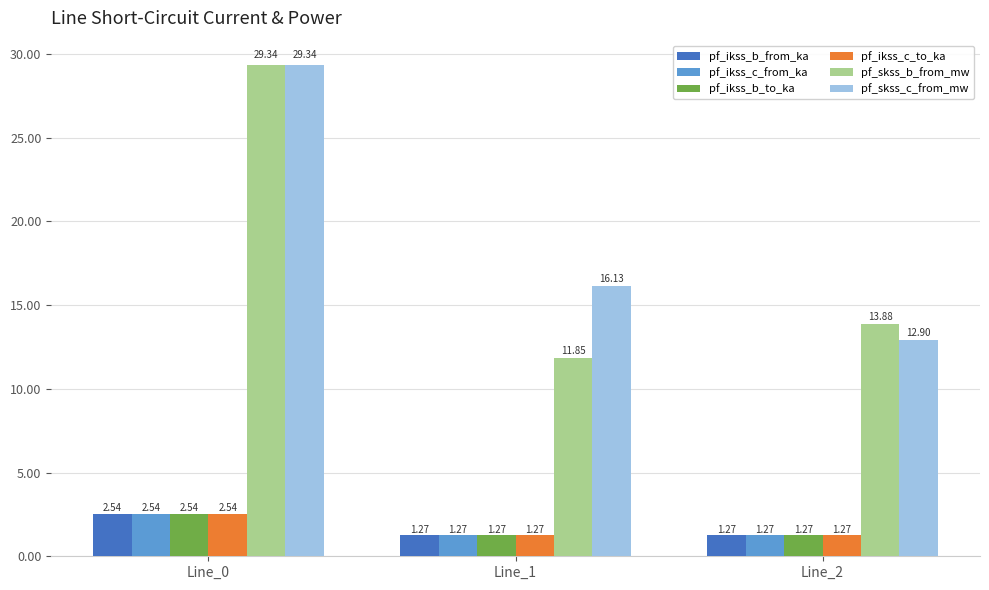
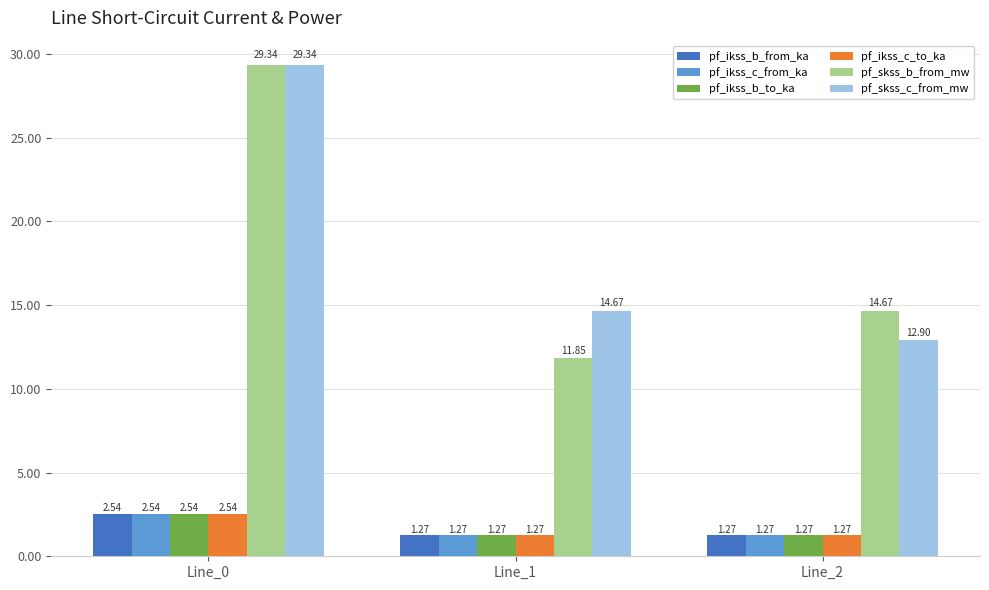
  {
    "pf_ikss_b_to_ka": {
      "Line_0": 2.54,
      "Line_1": 1.27,
      "Line_2": 1.27
    },
    "pf_ikss_c_to_ka": {
      "Line_0": 2.54,
      "Line_1": 1.27,
      "Line_2": 1.27
    },
    "pf_skss_b_from_mw": {
      "Line_0": 29.34,
      "Line_1": 11.85,
-     "Line_2": 13.88
+     "Line_2": 14.67
    },
    "pf_skss_c_from_mw": {
      "Line_0": 29.34,
-     "Line_1": 16.13,
+     "Line_1": 14.67,
      "Line_2": 12.90
    }
  }
